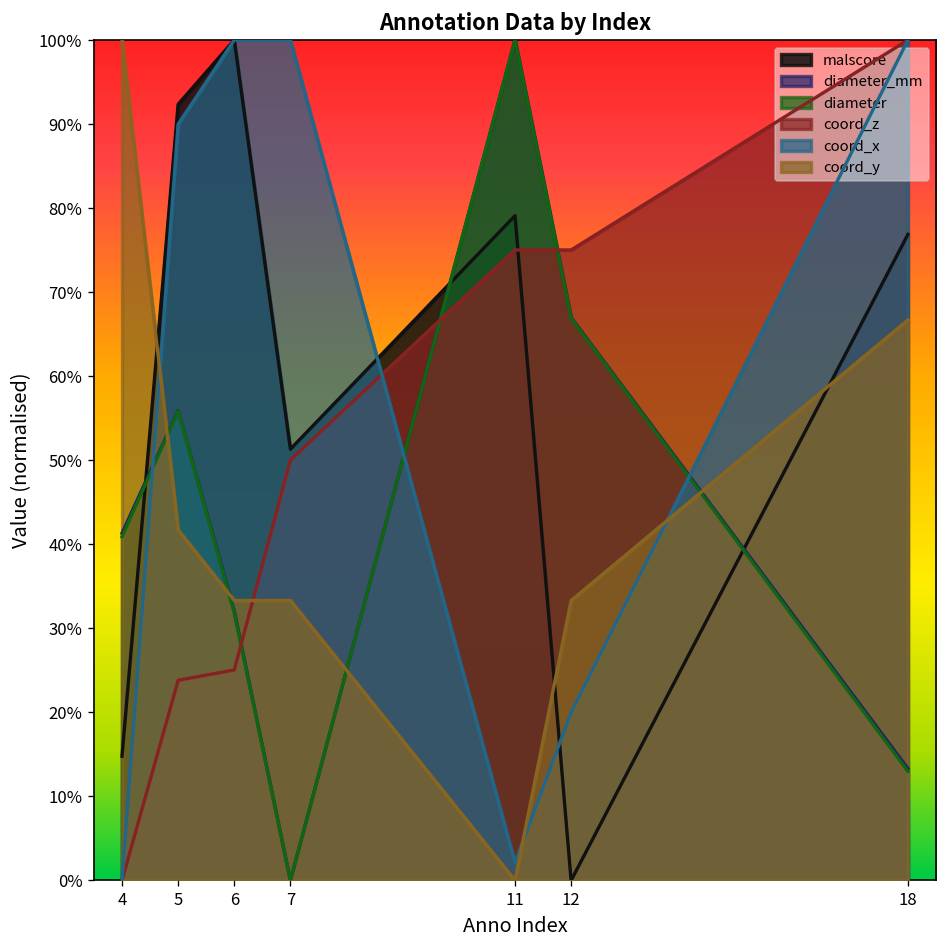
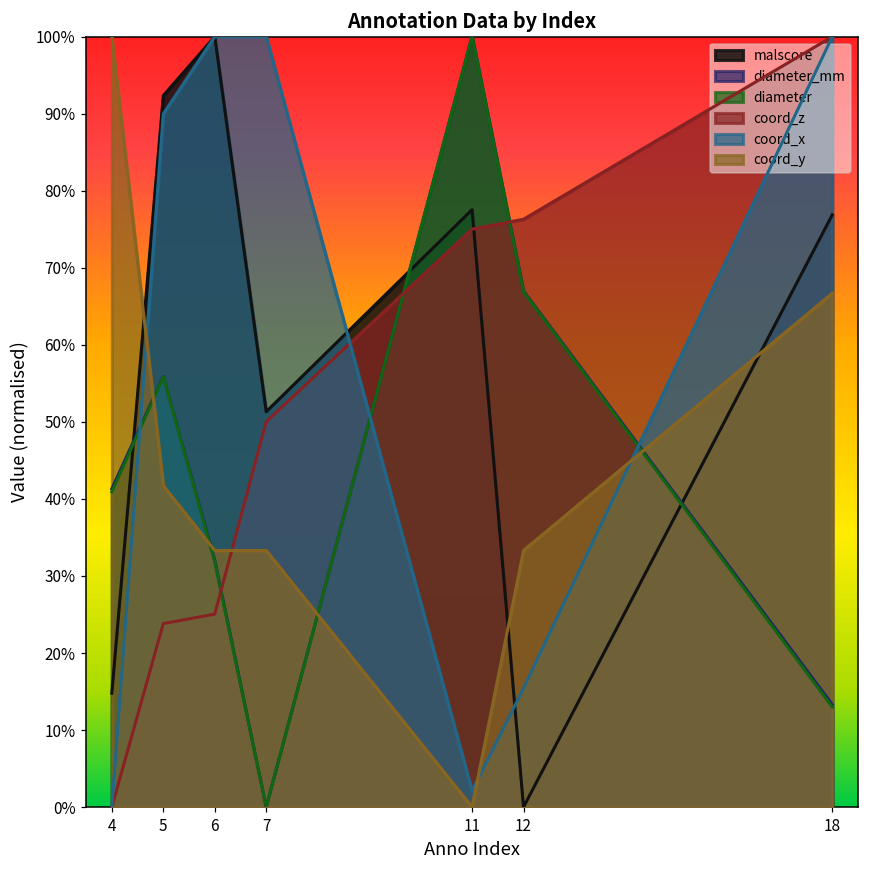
  {
    "malscore": {
      "4": "15%",
      "5": "92%",
      "7": "51%",
-     "11": "79%",
+     "11": "78%",
      "12": "0%",
      "18": "77%"
    },
    "diameter_mm": {
      "4": "41%"
    },
    "diameter": {
      "4": "41%"
    },
    "coord_z": {
      "5": "24%",
      "6": "25%",
      "7": "50%",
      "11": "75%",
-     "12": "75%"
+     "12": "76%"
    },
    "coord_x": {
      "5": "90%",
      "7": "100%",
      "11": "2%",
-     "12": "20%"
+     "12": "15%"
    },
    "coord_y": {
      "4": "100%",
      "5": "42%",
      "6": "33%",
      "7": "33%",
      "11": "0%",
      "12": "33%",
      "18": "67%"
    }
  }
